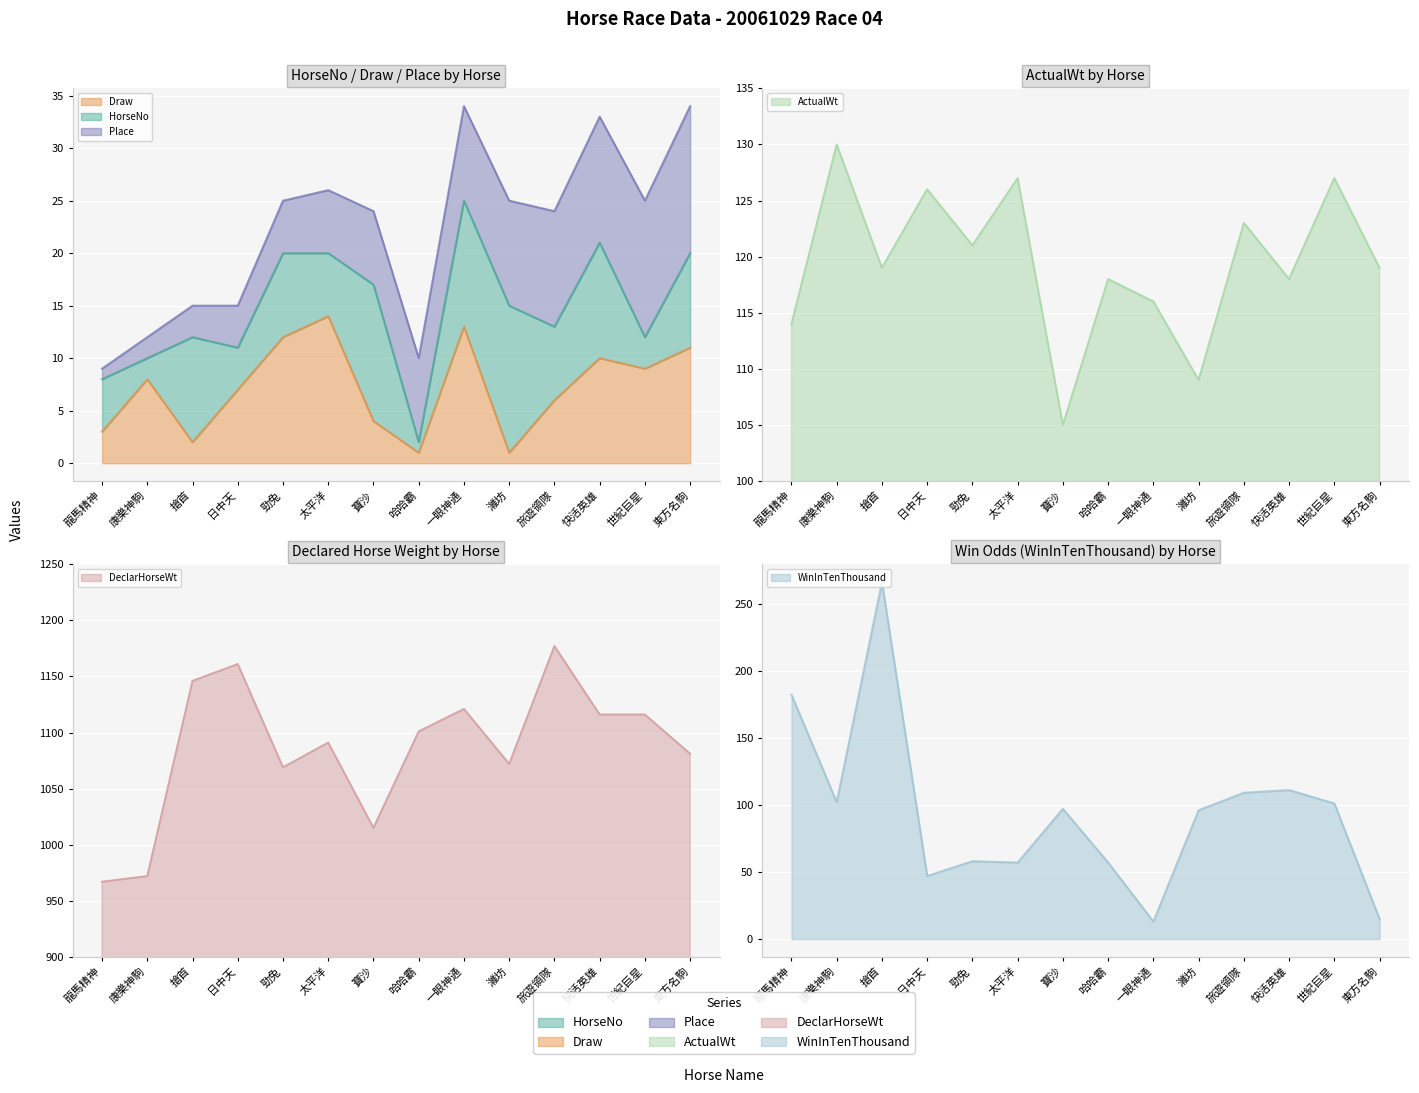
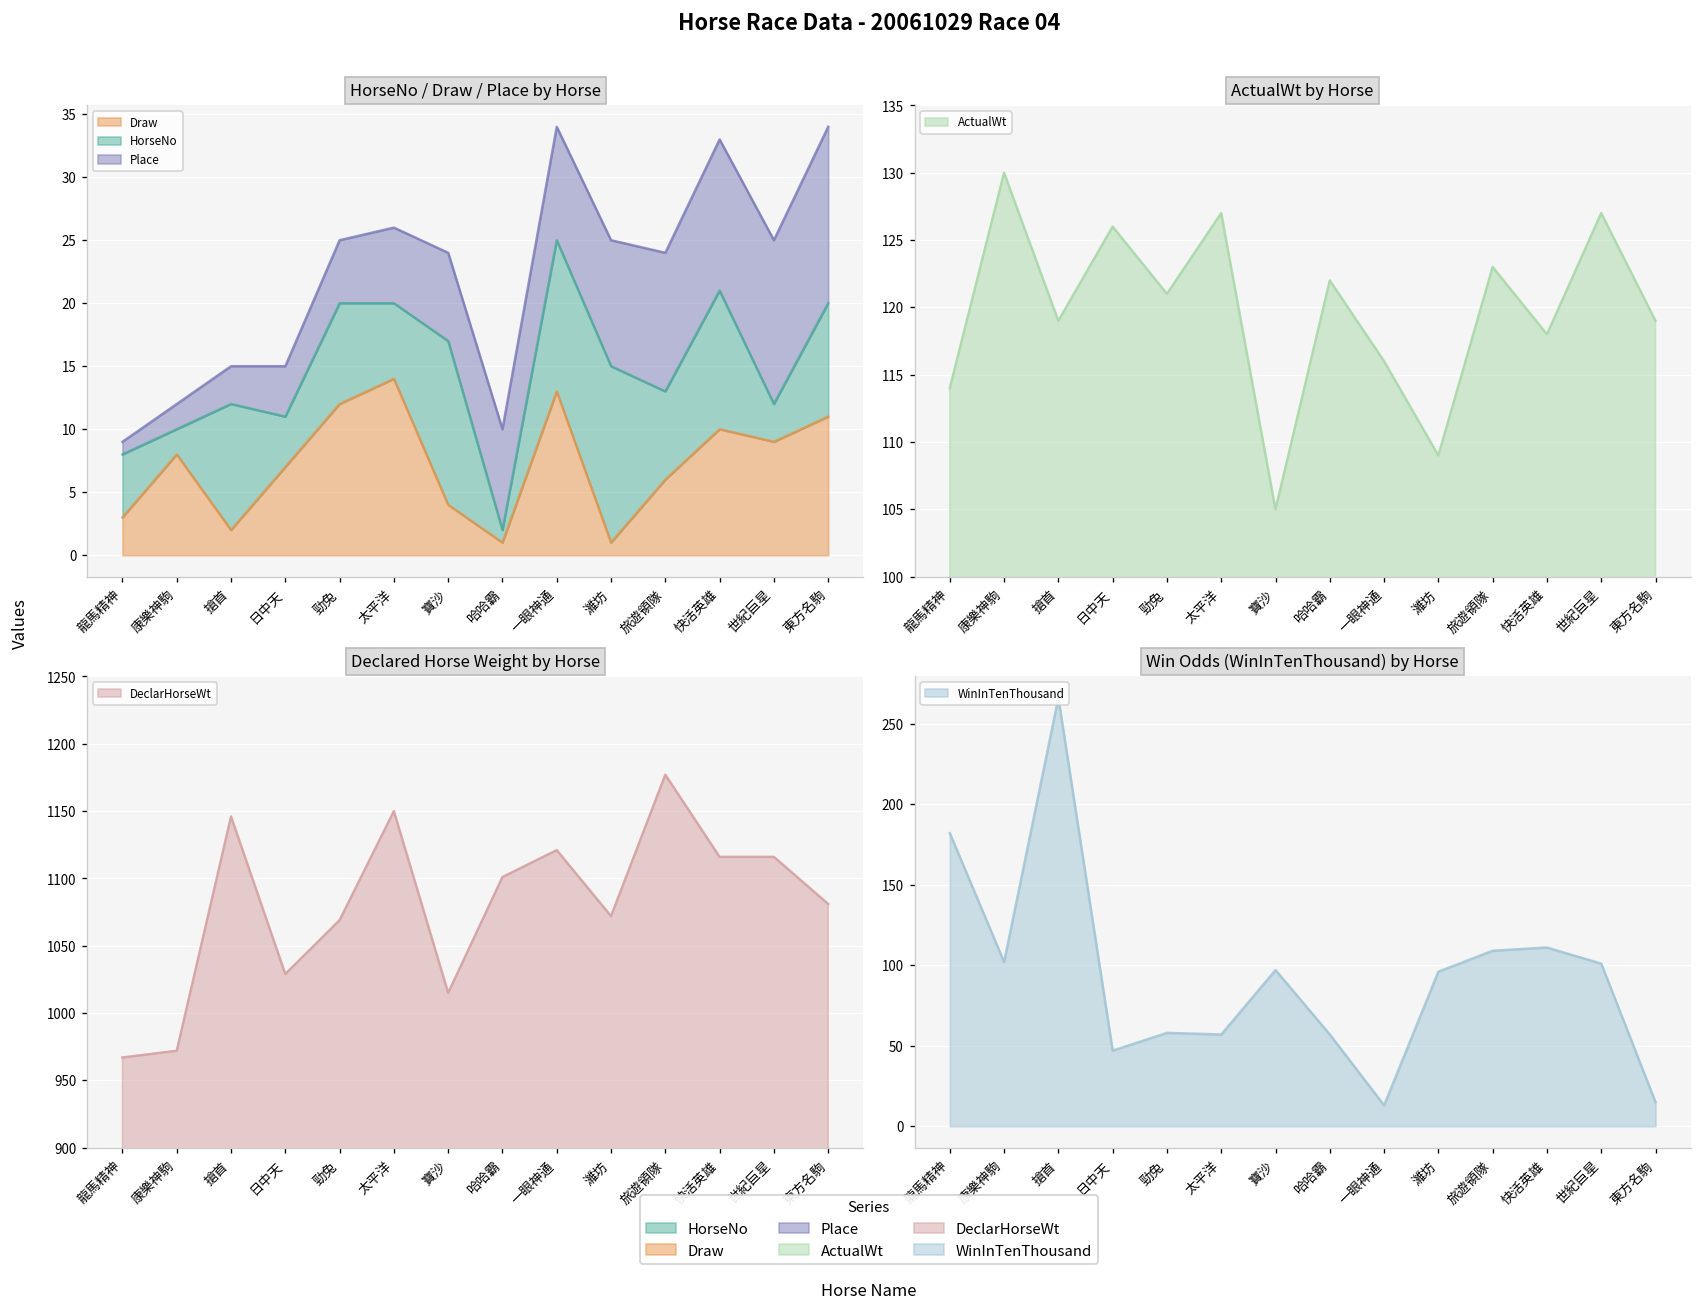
  {
    "HorseNo / Draw / Place by Horse": {
      "Draw": {
        "龍馬精神": 3.0,
        "康樂神駒": 8.0,
        "搶首": 2.0,
        "日中天": 7.0,
        "勁兔": 12.0,
        "太平洋": 14.0,
        "寶沙": 4.0,
        "哈哈霸": 1.0,
        "一眼神通": 13.0,
        "濰坊": 1.0,
        "旅遊領隊": 6.0,
        "快活英雄": 10.0,
        "世紀巨星": 9.0,
        "東方名駒": 11.0
      }
    },
    "ActualWt by Horse": {
      "龍馬精神": 114,
      "康樂神駒": 130,
      "搶首": 119,
      "日中天": 126,
      "勁兔": 121,
      "太平洋": 127,
      "寶沙": 105,
-     "哈哈霸": 118,
+     "哈哈霸": 122,
      "一眼神通": 116,
      "濰坊": 109,
      "旅遊領隊": 123,
      "快活英雄": 118,
      "世紀巨星": 127,
      "東方名駒": 119
    },
    "Declared Horse Weight by Horse": {
      "龍馬精神": 967,
      "康樂神駒": 972,
      "搶首": 1146,
-     "日中天": 1161,
+     "日中天": 1029,
      "勁兔": 1069,
-     "太平洋": 1091,
+     "太平洋": 1150,
      "寶沙": 1015,
      "哈哈霸": 1101,
      "一眼神通": 1121,
      "濰坊": 1072,
      "旅遊領隊": 1177,
      "快活英雄": 1116,
      "世紀巨星": 1116,
      "東方名駒": 1081
    },
    "Win Odds (WinInTenThousand) by Horse": {
      "龍馬精神": 182,
      "康樂神駒": 102,
      "日中天": 47,
      "勁兔": 58,
      "太平洋": 57,
      "寶沙": 97,
      "哈哈霸": 57,
      "一眼神通": 13,
      "濰坊": 96,
      "旅遊領隊": 109,
      "快活英雄": 111,
      "世紀巨星": 101,
      "東方名駒": 15
    }
  }
